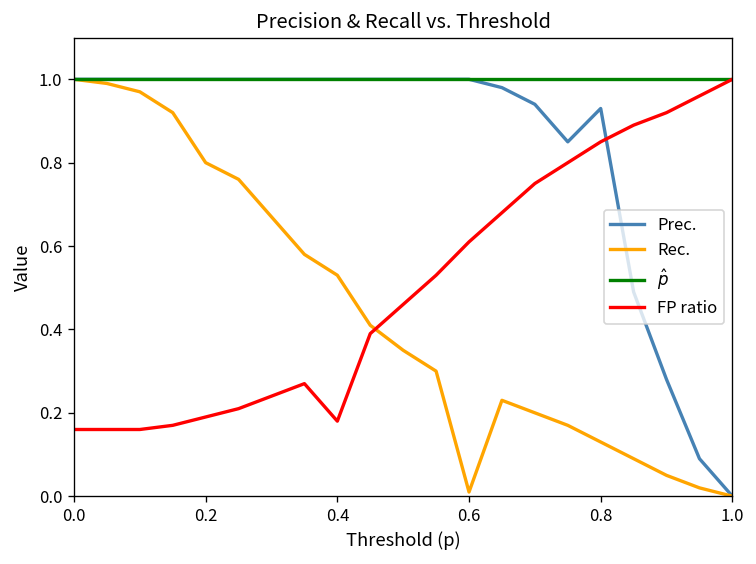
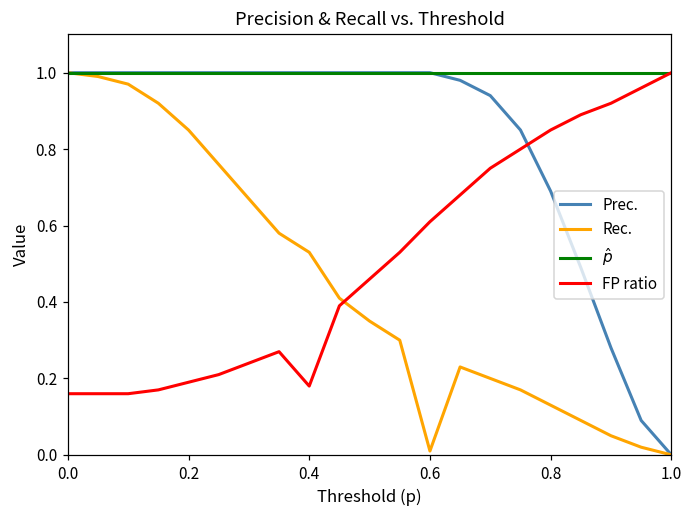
  {
    "Prec.": {
-     "0.8": 0.93
+     "0.8": 0.69
    },
    "Rec.": {
-     "0.2": 0.80,
+     "0.2": 0.85,
      "0.4": 0.53,
      "0.6": 0.01,
      "0.8": 0.13
    },
    "FP ratio": {
      "0.0": 0.16,
      "0.2": 0.19,
      "0.4": 0.18,
      "0.6": 0.61,
      "0.8": 0.85
    }
  }
